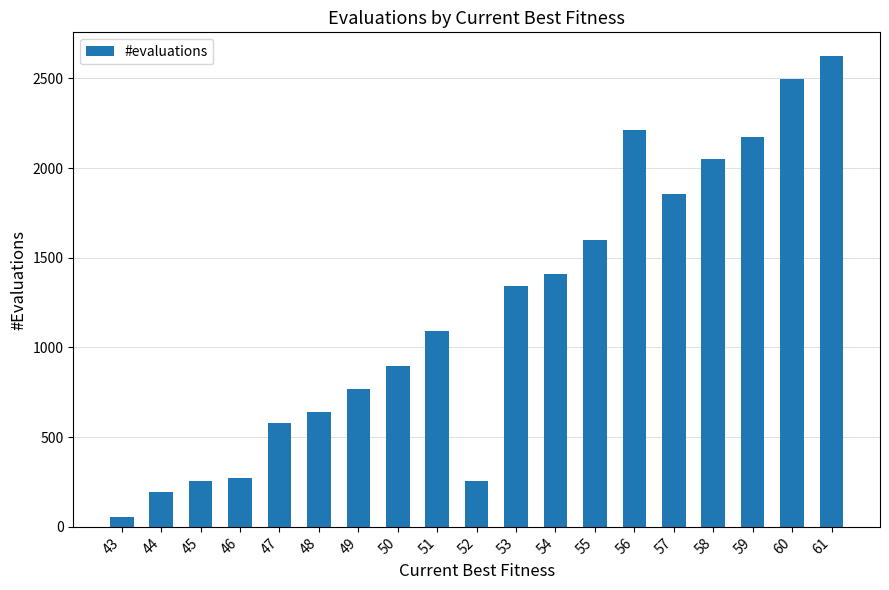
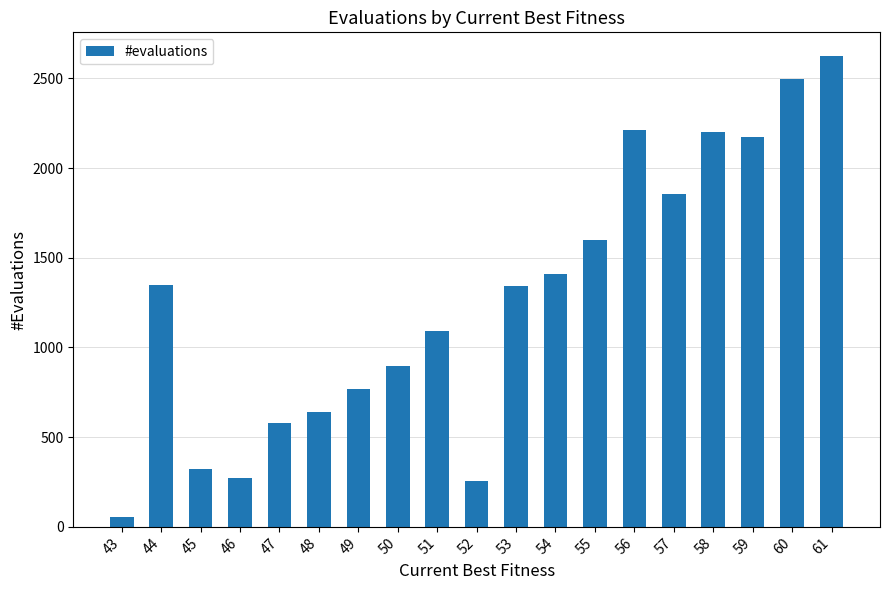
  {
    "43": 60,
-   "44": 190,
-   "45": 250,
+   "44": 1350,
+   "45": 320,
    "46": 270,
    "47": 580,
    "48": 640,
    "49": 770,
    "50": 900,
    "51": 1090,
    "52": 260,
    "53": 1350,
    "54": 1410,
    "55": 1600,
    "56": 2210,
    "57": 1860,
-   "58": 2050,
+   "58": 2200,
    "59": 2170,
    "60": 2500,
    "61": 2630
  }
